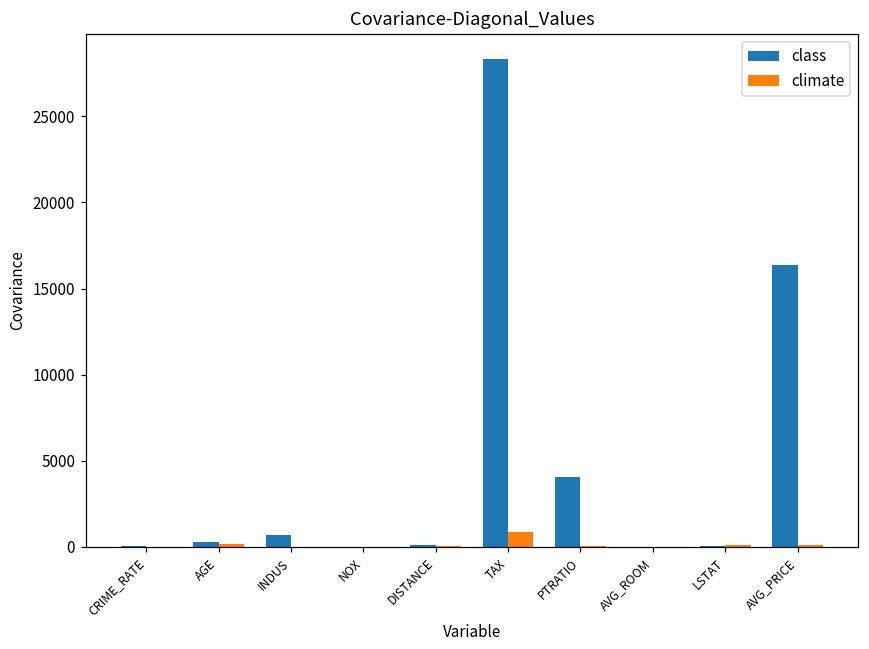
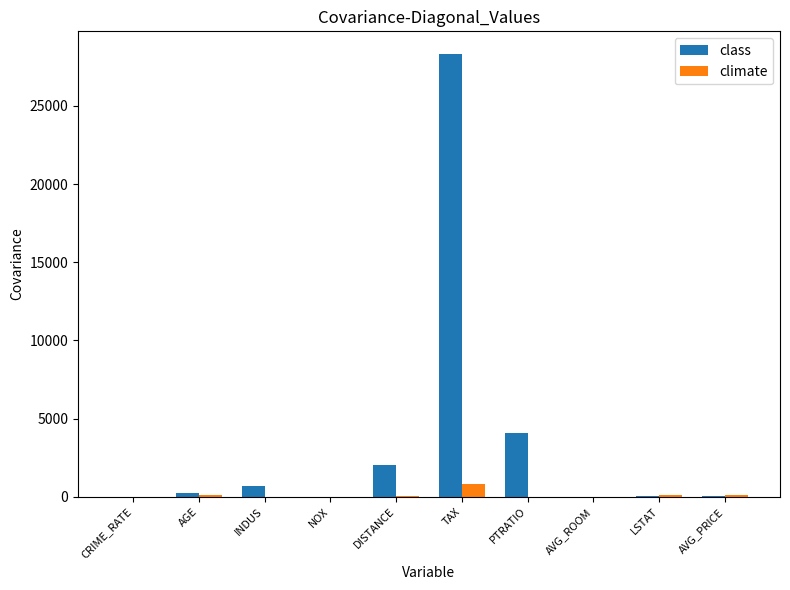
  {
    "class": {
      "AGE": 300,
      "INDUS": 700,
-     "DISTANCE": 100,
+     "DISTANCE": 2000,
      "TAX": 28300,
      "PTRATIO": 4100,
-     "AVG_PRICE": 16400
+     "AVG_PRICE": 100
    },
    "climate": {
      "TAX": 800
    }
  }
